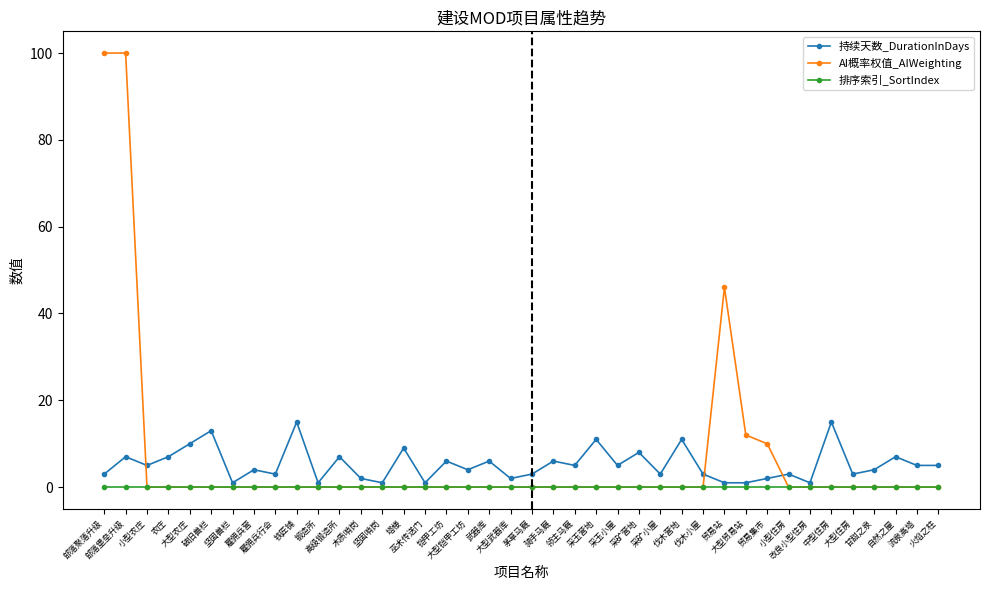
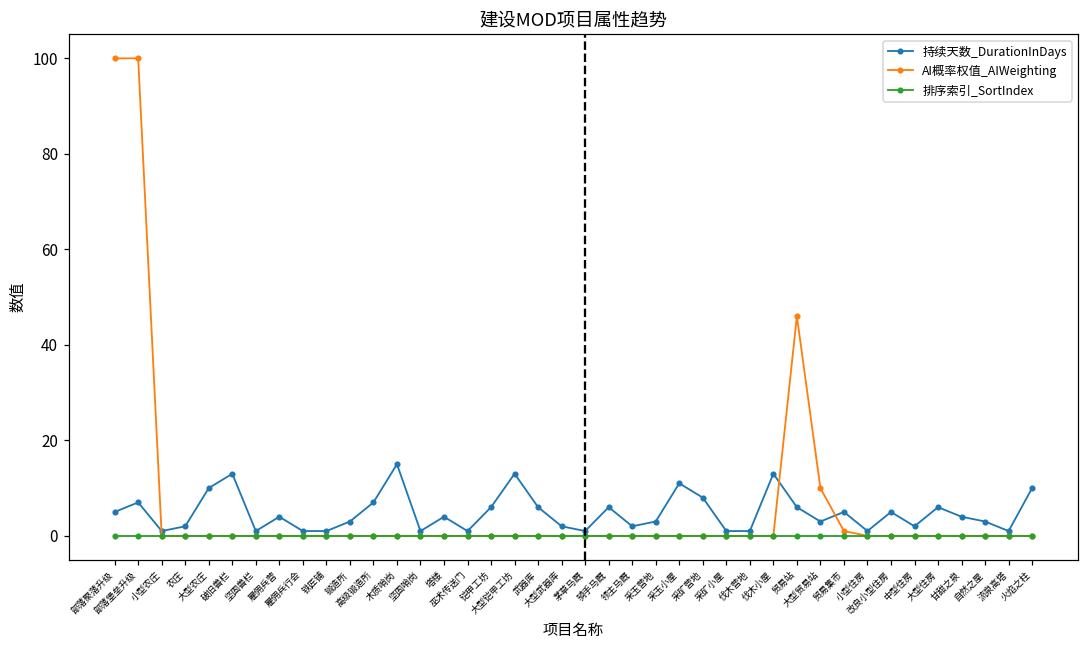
  {
    "持续天数_DurationInDays": {
-     "部落聚落升级": 3,
+     "部落聚落升级": 5,
      "部落堡垒升级": 7,
-     "小型农庄": 5,
-     "农庄": 7,
+     "小型农庄": 1,
+     "农庄": 2,
      "大型农庄": 10,
      "破旧兽栏": 13,
      "坚固兽栏": 1,
      "雇佣兵营": 4,
-     "雇佣兵行会": 3,
-     "铁匠铺": 15,
-     "锻造所": 1,
+     "雇佣兵行会": 1,
+     "铁匠铺": 1,
+     "锻造所": 3,
      "高级锻造所": 7,
-     "木质哨岗": 2,
+     "木质哨岗": 15,
      "坚固哨岗": 1,
-     "塔楼": 9,
+     "塔楼": 4,
      "巫术传送门": 1,
      "铠甲工坊": 6,
-     "大型铠甲工坊": 4,
+     "大型铠甲工坊": 13,
      "武器库": 6,
      "大型武器库": 2,
-     "茅草马厩": 3,
+     "茅草马厩": 1,
      "骑手马厩": 6,
-     "领主马厩": 5,
-     "采玉营地": 11,
-     "采玉小屋": 5,
+     "领主马厩": 2,
+     "采玉营地": 3,
+     "采玉小屋": 11,
      "采矿营地": 8,
-     "采矿小屋": 3,
-     "伐木营地": 11,
-     "伐木小屋": 3,
-     "贸易站": 1,
-     "大型贸易站": 1,
-     "贸易集市": 2,
-     "小型住房": 3,
-     "改良小型住房": 1,
-     "中型住房": 15,
-     "大型住房": 3,
+     "采矿小屋": 1,
+     "伐木营地": 1,
+     "伐木小屋": 13,
+     "贸易站": 6,
+     "大型贸易站": 3,
+     "贸易集市": 5,
+     "小型住房": 1,
+     "改良小型住房": 5,
+     "中型住房": 2,
+     "大型住房": 6,
      "甘甜之泉": 4,
-     "自然之屋": 7,
-     "流泉高塔": 5,
-     "火焰之柱": 5
+     "自然之屋": 3,
+     "流泉高塔": 1,
+     "火焰之柱": 10
    },
    "AI概率权值_AIWeighting": {
      "部落聚落升级": 100,
      "部落堡垒升级": 100,
      "贸易站": 46,
-     "大型贸易站": 12,
-     "贸易集市": 10
+     "大型贸易站": 10,
+     "贸易集市": 1
    },
    "排序索引_SortIndex": {
      "部落聚落升级": 0,
      "部落堡垒升级": 0,
      "贸易站": 0,
      "大型贸易站": 0,
      "贸易集市": 0
    }
  }
